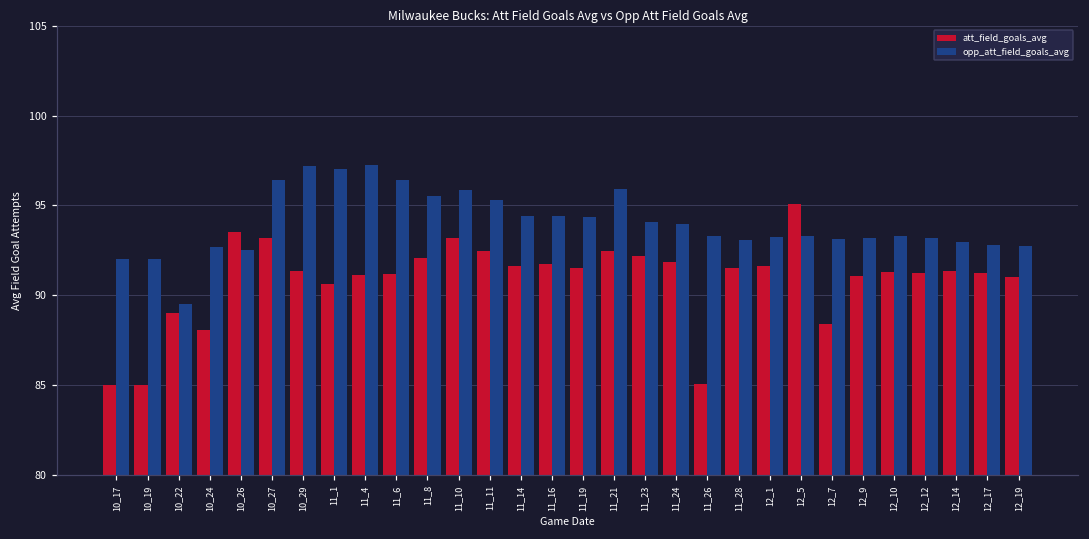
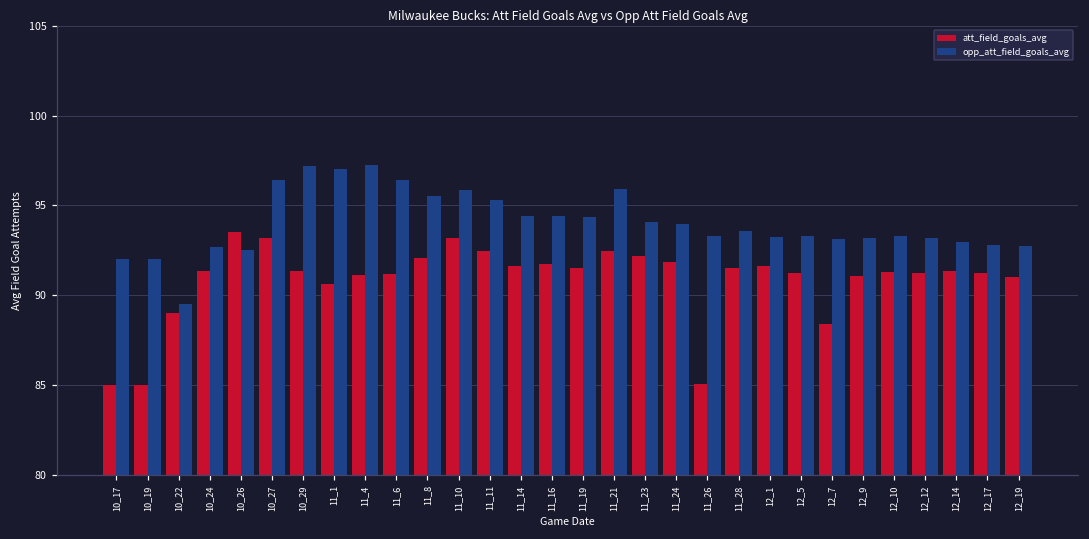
  {
    "att_field_goals_avg": {
      "10_17": 85.0,
      "10_19": 85.0,
      "10_22": 89.0,
-     "10_24": 88.1,
+     "10_24": 91.3,
      "10_26": 93.5,
      "10_27": 93.2,
      "10_29": 91.3,
      "11_1": 90.6,
      "11_4": 91.1,
      "11_6": 91.2,
      "11_8": 92.1,
      "11_10": 93.2,
      "11_11": 92.5,
      "11_14": 91.6,
      "11_16": 91.7,
      "11_19": 91.5,
      "11_21": 92.5,
      "11_23": 92.2,
      "11_24": 91.8,
      "11_26": 85.1,
      "11_28": 91.5,
      "12_1": 91.6,
-     "12_5": 95.1,
+     "12_5": 91.2,
      "12_7": 88.4,
      "12_9": 91.1,
      "12_10": 91.3,
      "12_12": 91.3,
      "12_14": 91.4,
      "12_17": 91.2,
      "12_19": 91.0
    },
    "opp_att_field_goals_avg": {
      "10_17": 92.0,
      "10_19": 92.0,
      "10_22": 89.5,
      "10_24": 92.7,
      "10_26": 92.5,
      "10_27": 96.4,
      "10_29": 97.2,
      "11_1": 97.0,
      "11_4": 97.3,
      "11_6": 96.4,
      "11_8": 95.6,
      "11_10": 95.8,
      "11_11": 95.3,
      "11_14": 94.4,
      "11_16": 94.4,
      "11_19": 94.4,
      "11_21": 95.9,
      "11_23": 94.1,
      "11_24": 94.0,
      "11_26": 93.3,
-     "11_28": 93.1,
+     "11_28": 93.6,
      "12_1": 93.2,
      "12_5": 93.3,
      "12_7": 93.1,
      "12_9": 93.2,
      "12_10": 93.3,
      "12_12": 93.2,
      "12_14": 93.0,
      "12_17": 92.8,
      "12_19": 92.8
    }
  }
